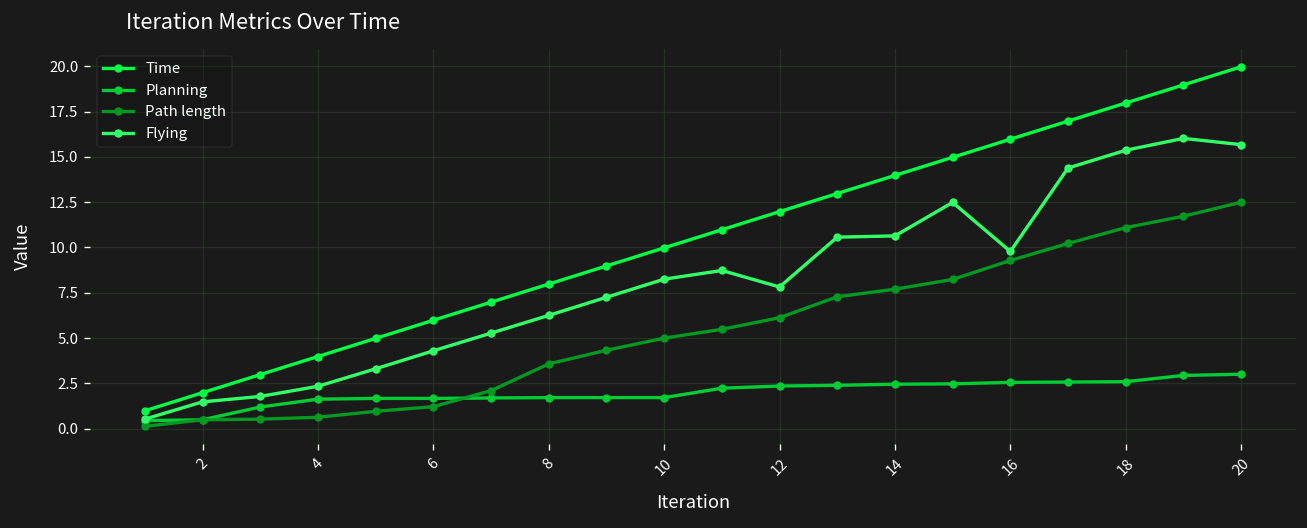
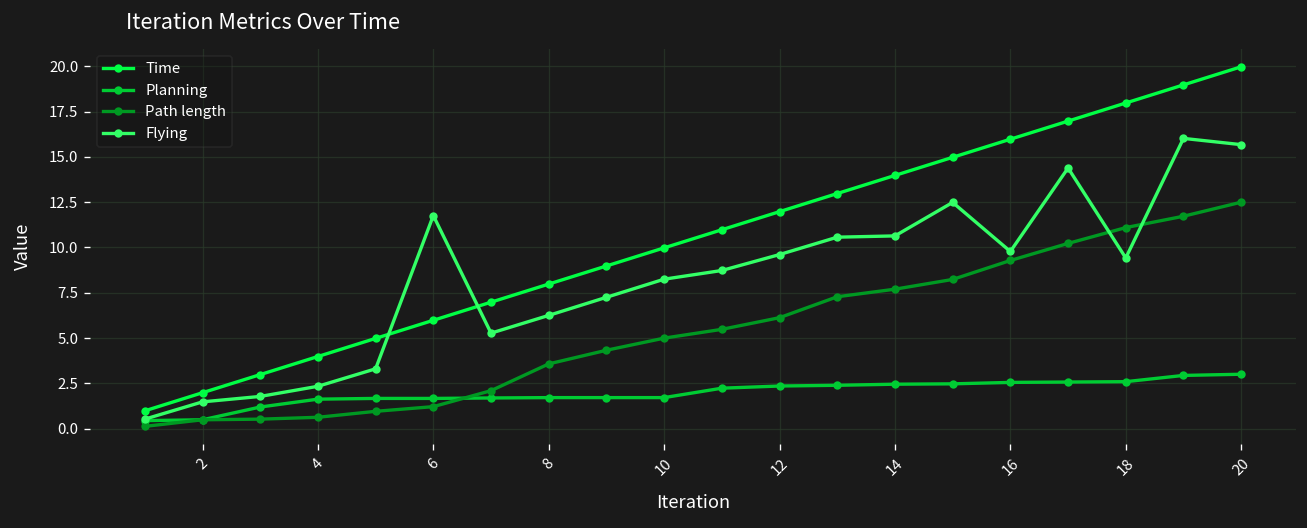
  {
    "Flying": {
      "2": 1.5,
      "4": 2.3,
-     "6": 4.3,
+     "6": 11.8,
      "8": 6.3,
      "10": 8.3,
-     "12": 7.8,
+     "12": 9.6,
      "14": 10.6,
      "16": 9.8,
-     "18": 15.4,
+     "18": 9.4,
      "20": 15.7
    }
  }
